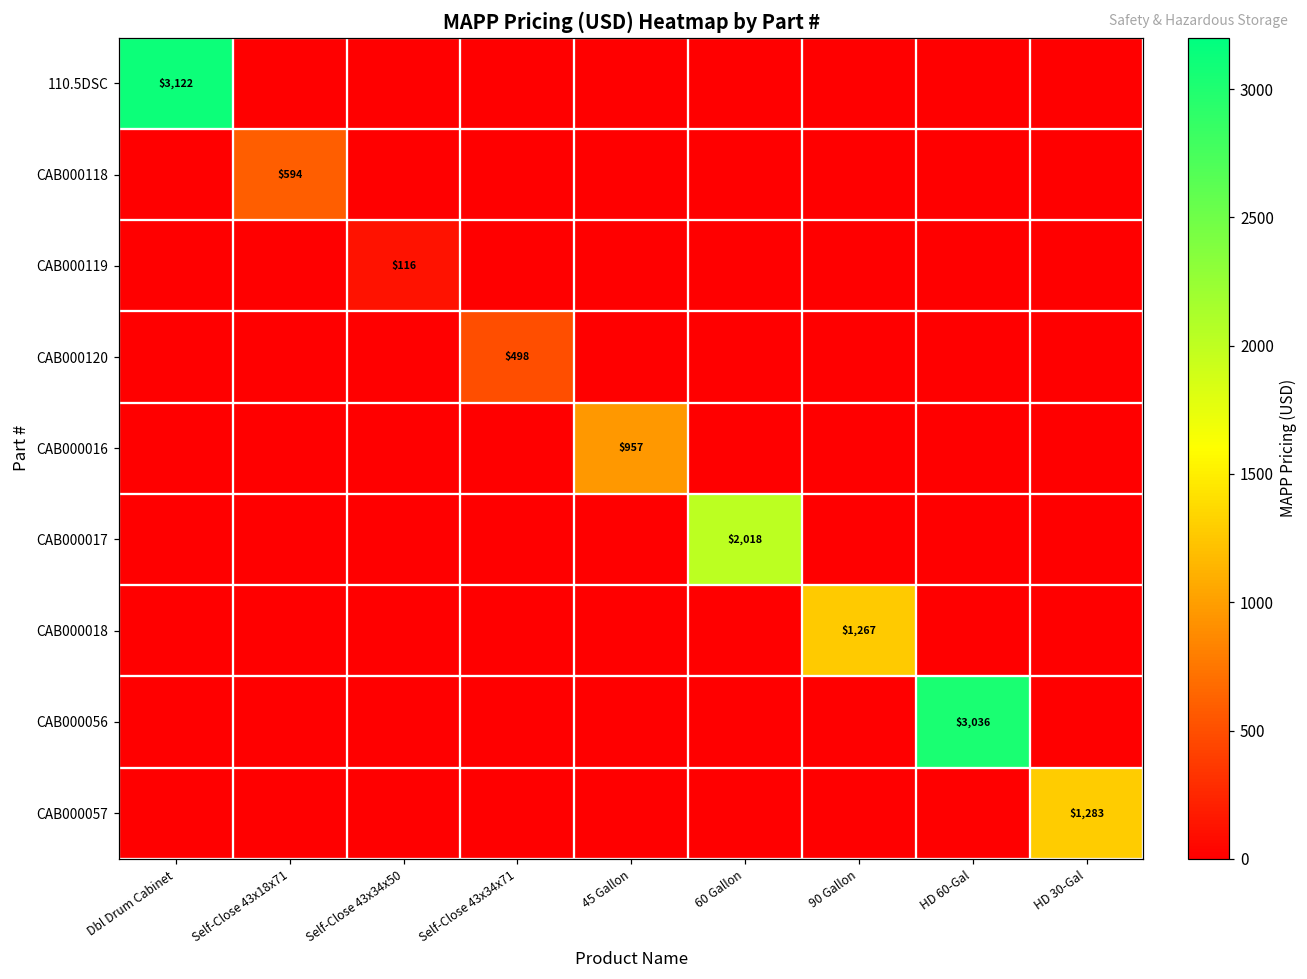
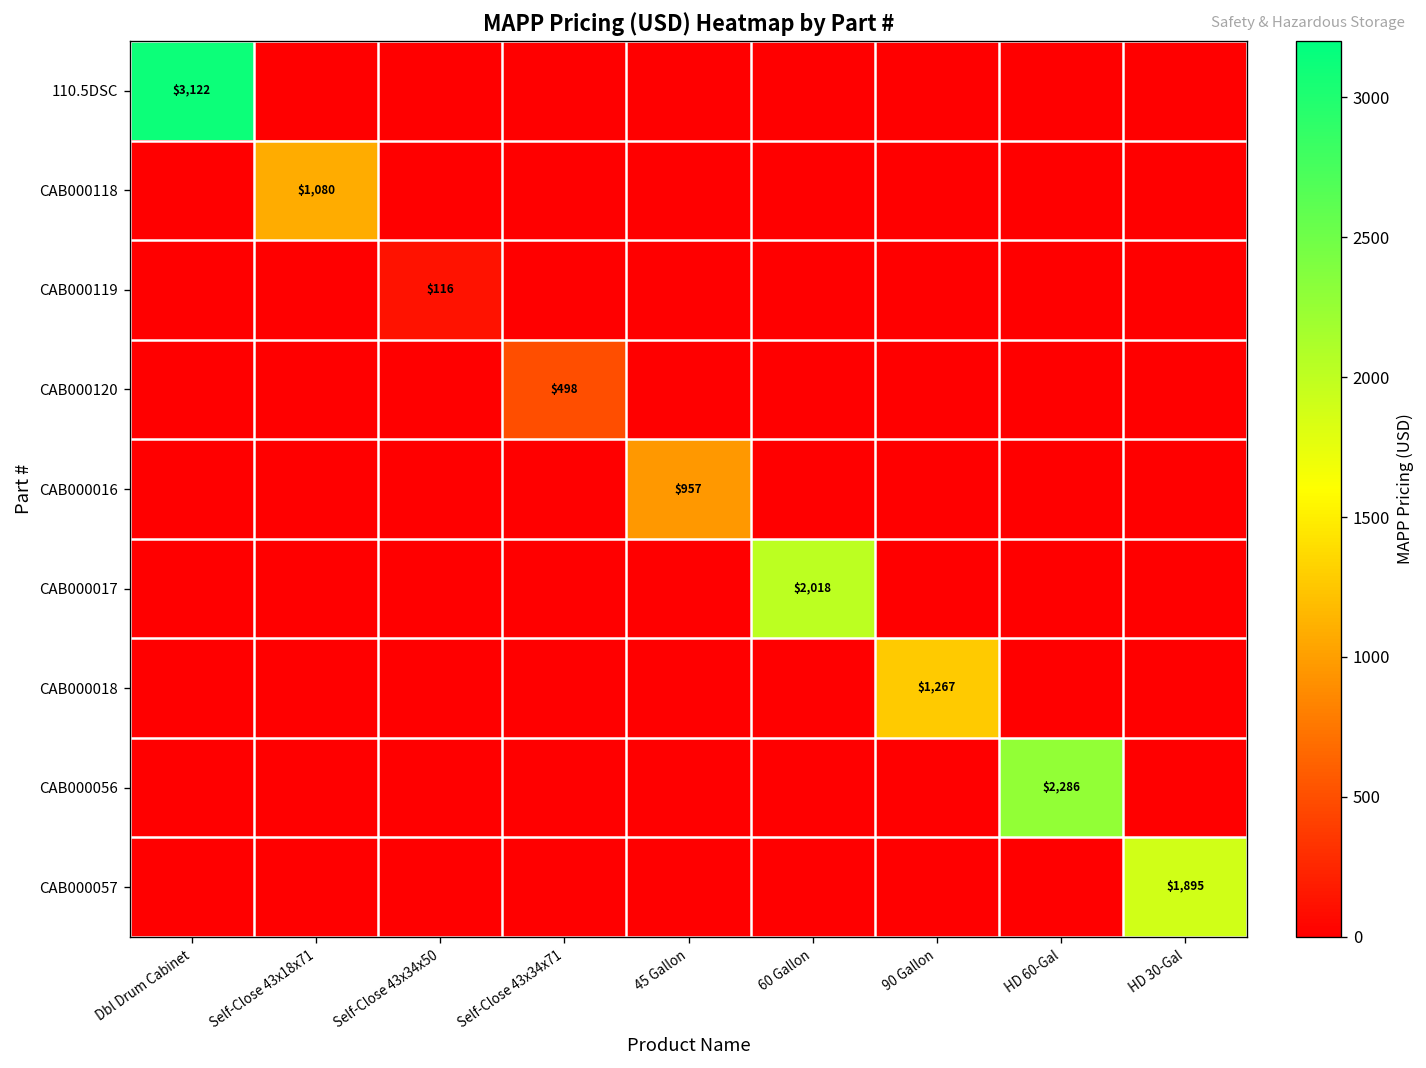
  {
    "110.5DSC": {
      "Dbl Drum Cabinet": "$3,122"
    },
    "CAB000118": {
-     "Self-Close 43x18x71": "$594"
+     "Self-Close 43x18x71": "$1,080"
    },
    "CAB000119": {
      "Self-Close 43x34x50": "$116"
    },
    "CAB000120": {
      "Self-Close 43x34x71": "$498"
    },
    "CAB000016": {
      "45 Gallon": "$957"
    },
    "CAB000017": {
      "60 Gallon": "$2,018"
    },
    "CAB000018": {
      "90 Gallon": "$1,267"
    },
    "CAB000056": {
-     "HD 60-Gal": "$3,036"
+     "HD 60-Gal": "$2,286"
    },
    "CAB000057": {
-     "HD 30-Gal": "$1,283"
+     "HD 30-Gal": "$1,895"
    }
  }
